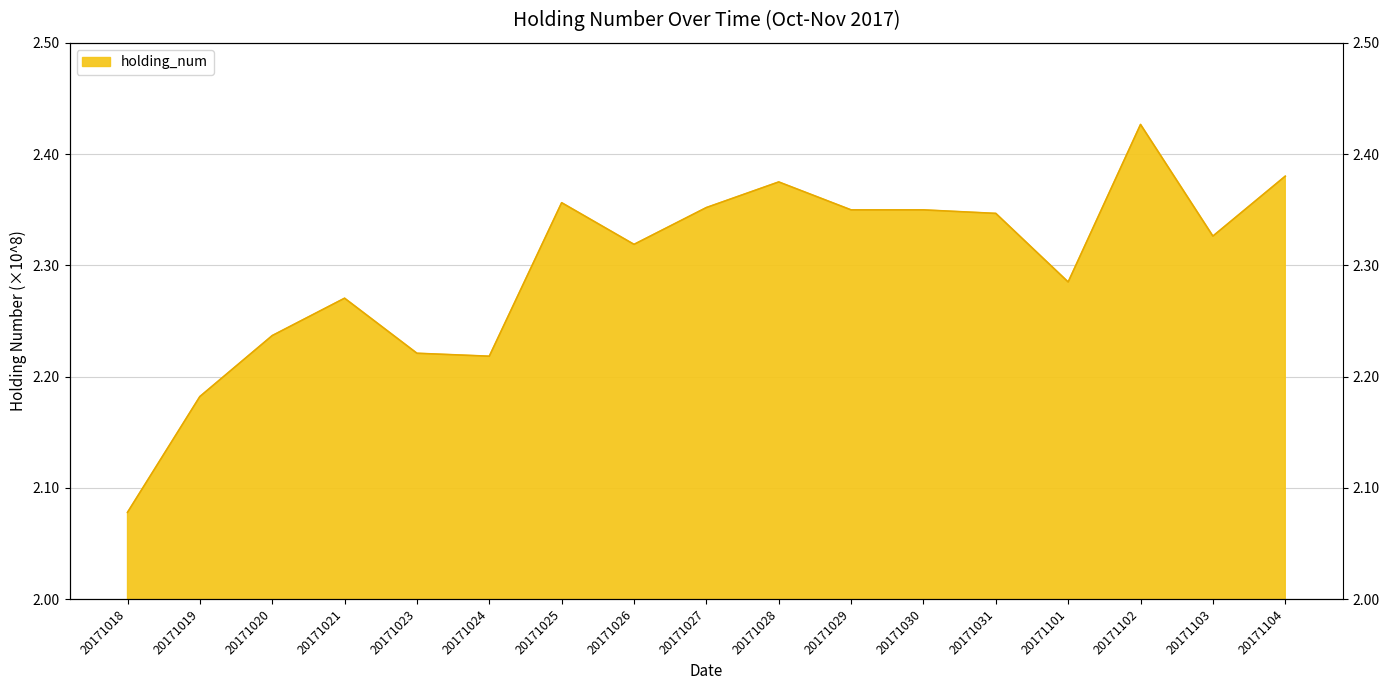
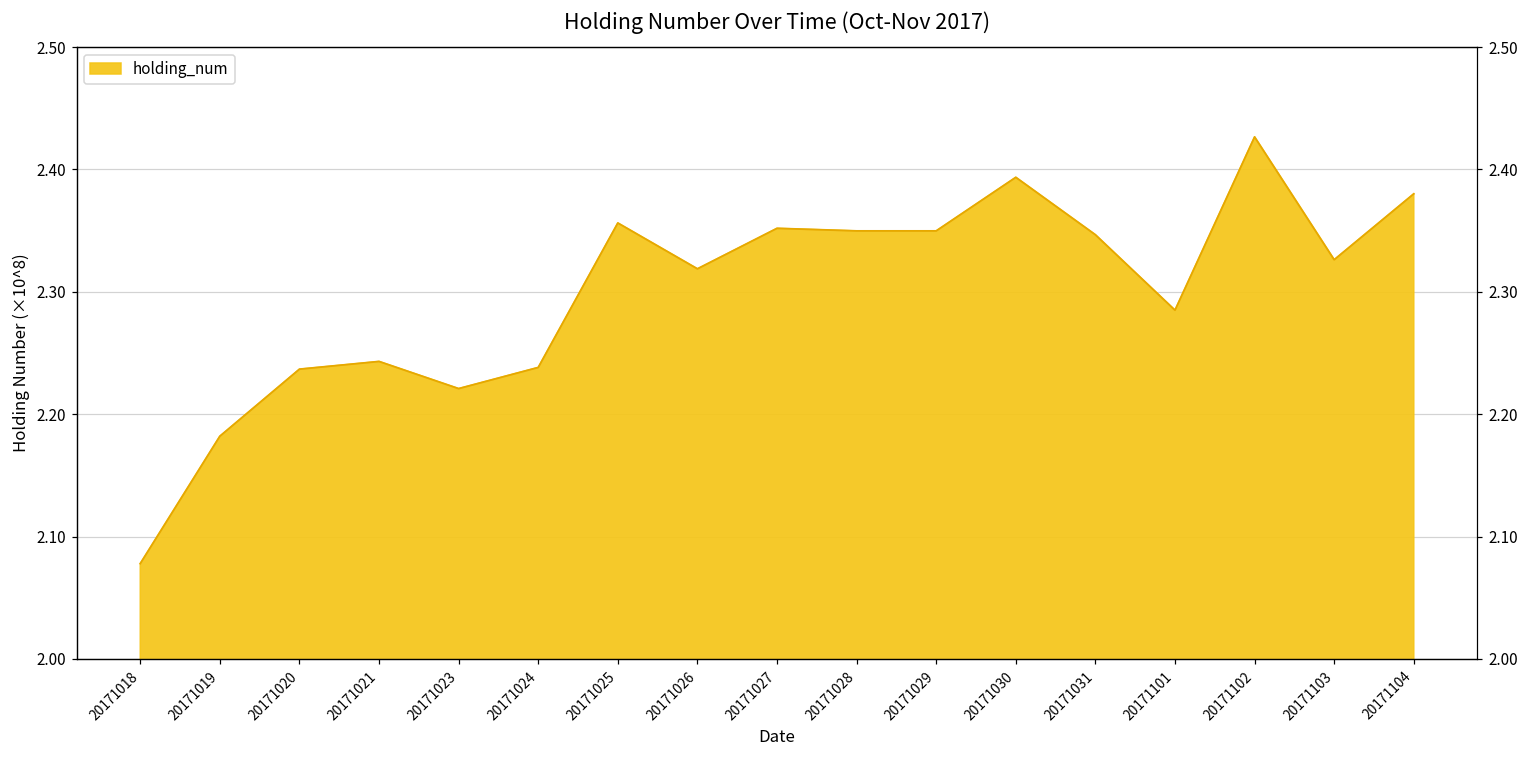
  {
    "20171018": 2.078,
    "20171019": 2.182,
    "20171020": 2.237,
-   "20171021": 2.270,
+   "20171021": 2.243,
    "20171023": 2.221,
-   "20171024": 2.218,
+   "20171024": 2.238,
    "20171025": 2.356,
    "20171026": 2.319,
    "20171027": 2.352,
-   "20171028": 2.375,
+   "20171028": 2.350,
    "20171029": 2.350,
-   "20171030": 2.350,
+   "20171030": 2.394,
    "20171031": 2.347,
    "20171101": 2.285,
    "20171102": 2.427,
    "20171103": 2.326,
    "20171104": 2.380
  }
